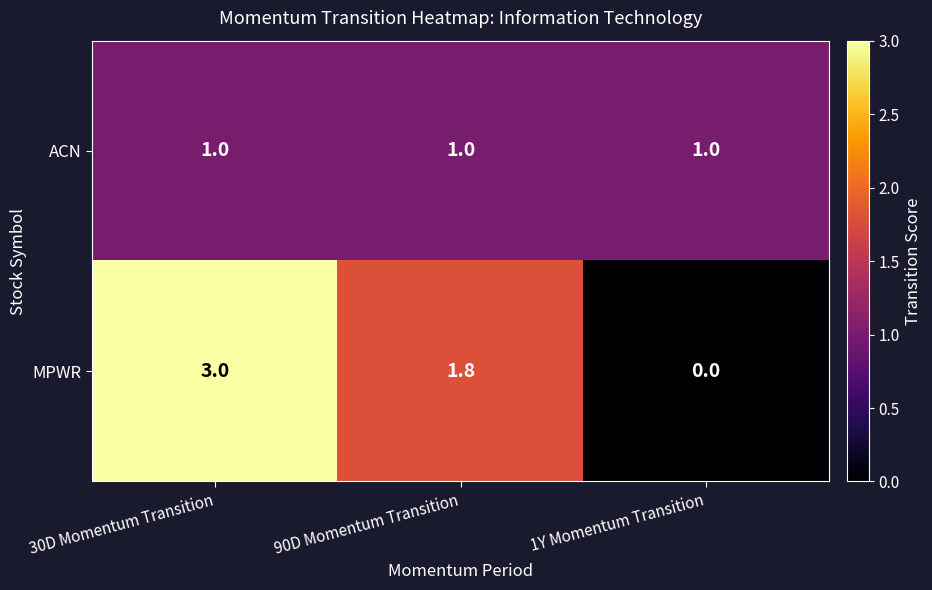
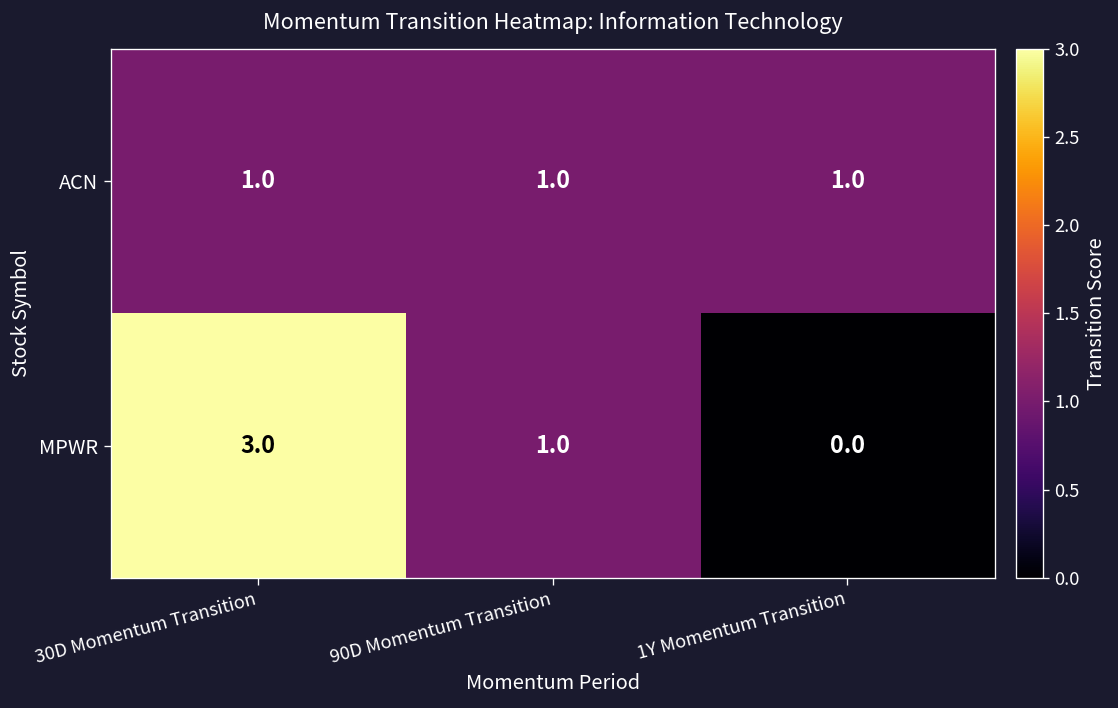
  {
    "ACN": {
      "30D Momentum Transition": 1.0,
      "90D Momentum Transition": 1.0,
      "1Y Momentum Transition": 1.0
    },
    "MPWR": {
      "30D Momentum Transition": 3.0,
-     "90D Momentum Transition": 1.8,
+     "90D Momentum Transition": 1.0,
      "1Y Momentum Transition": 0.0
    }
  }
